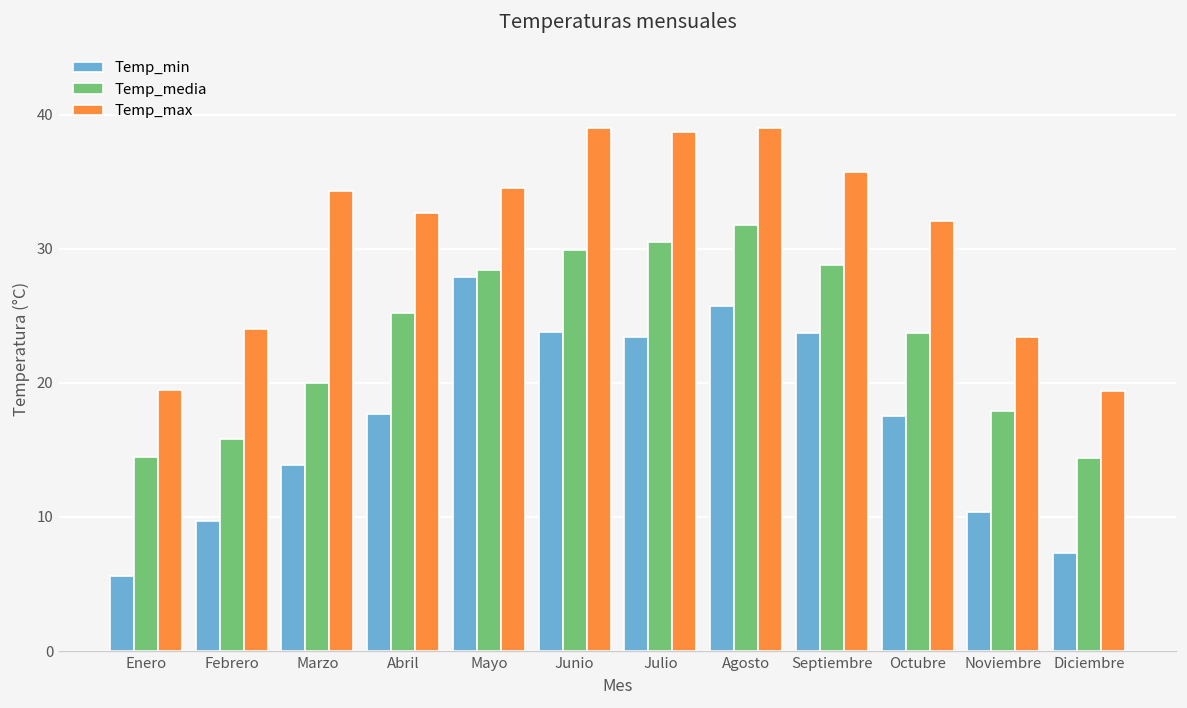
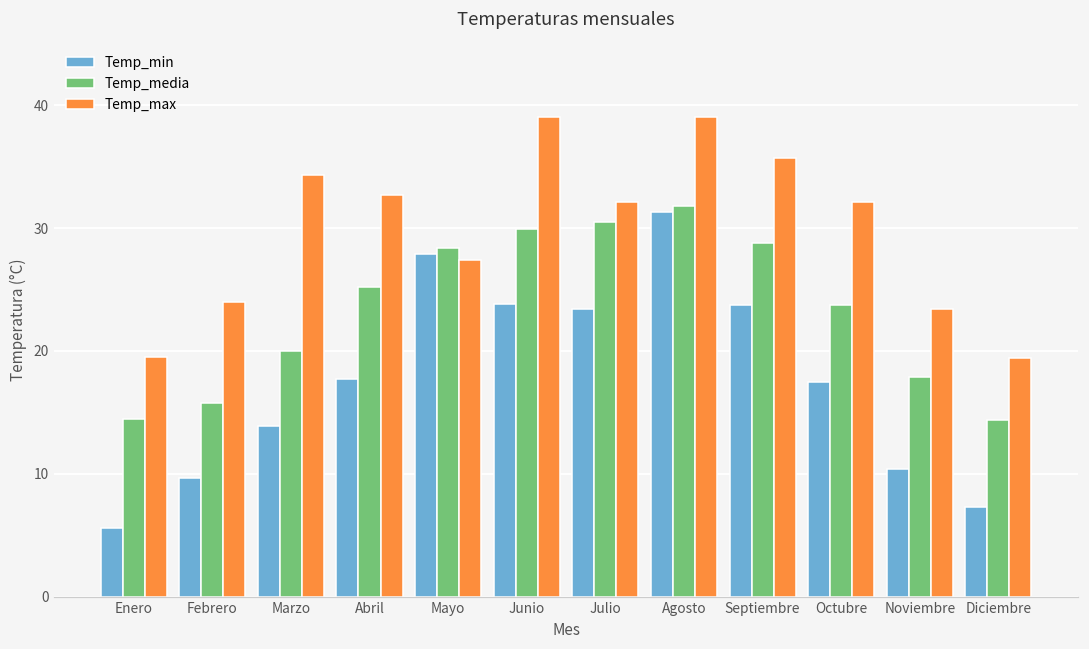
  {
    "Temp_min": {
      "Enero": 5.6,
      "Febrero": 9.7,
      "Marzo": 13.9,
      "Abril": 17.7,
      "Mayo": 27.9,
      "Junio": 23.8,
      "Julio": 23.4,
-     "Agosto": 25.7,
+     "Agosto": 31.3,
      "Septiembre": 23.7,
      "Octubre": 17.5,
      "Noviembre": 10.4,
      "Diciembre": 7.3
    },
    "Temp_media": {
      "Enero": 14.5,
      "Febrero": 15.8,
      "Marzo": 20.0,
      "Abril": 25.2,
      "Mayo": 28.4,
      "Junio": 29.9,
      "Julio": 30.5,
      "Agosto": 31.8,
      "Septiembre": 28.8,
      "Octubre": 23.7,
      "Noviembre": 17.9,
      "Diciembre": 14.4
    },
    "Temp_max": {
      "Enero": 19.5,
      "Febrero": 24.0,
      "Marzo": 34.3,
      "Abril": 32.7,
-     "Mayo": 34.5,
+     "Mayo": 27.4,
      "Junio": 39.0,
-     "Julio": 38.7,
+     "Julio": 32.1,
      "Agosto": 39.0,
      "Septiembre": 35.7,
      "Octubre": 32.1,
      "Noviembre": 23.4,
      "Diciembre": 19.4
    }
  }
